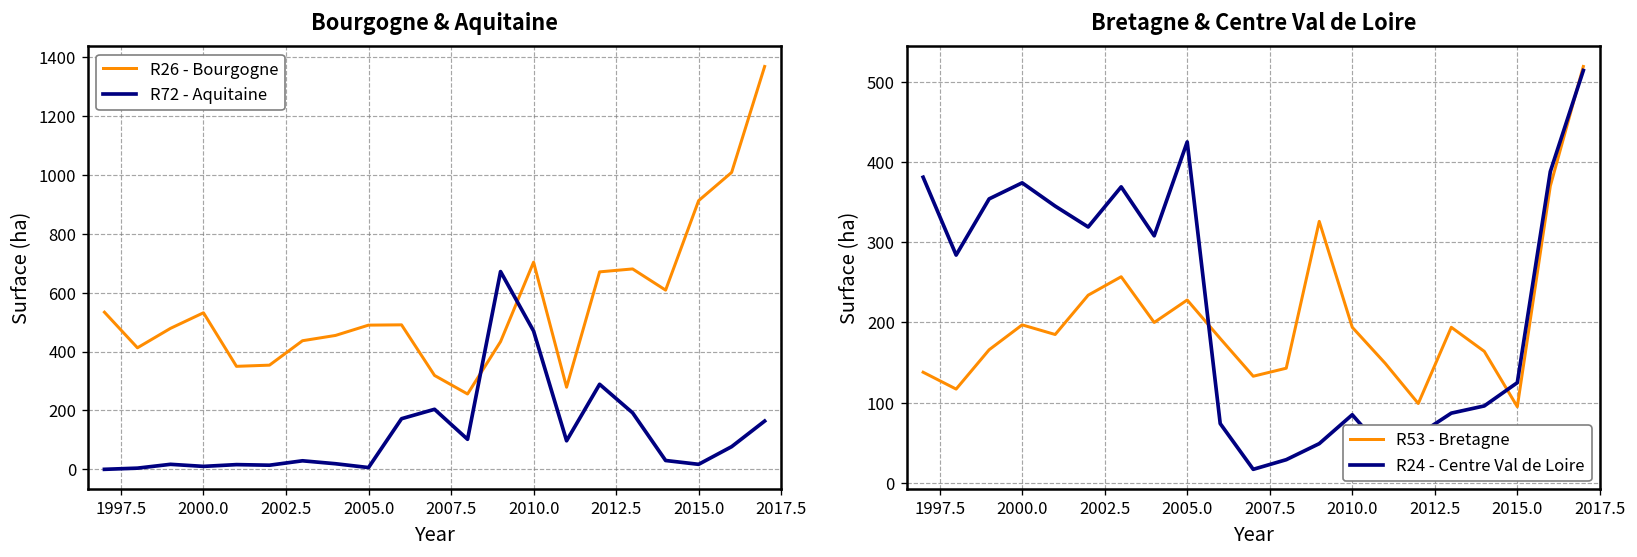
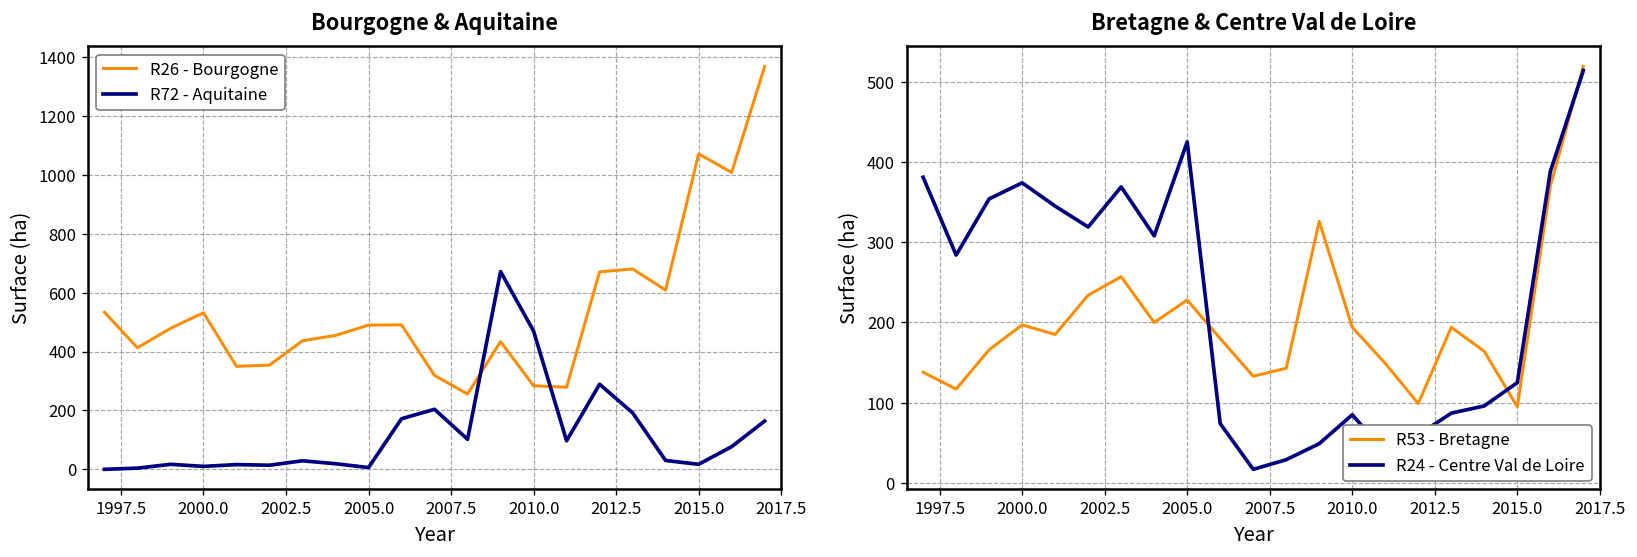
  {
    "Bourgogne & Aquitaine": {
      "R26 - Bourgogne": {
        "2000.0": 530,
        "2005.0": 490,
-       "2010.0": 700,
-       "2015.0": 910
+       "2010.0": 280,
+       "2015.0": 1070
      },
      "R72 - Aquitaine": {
        "2000.0": 10,
        "2005.0": 10,
        "2010.0": 470,
        "2015.0": 20
      }
    },
    "Bretagne & Centre Val de Loire": {
      "R53 - Bretagne": {
        "2000.0": 200,
        "2005.0": 230,
        "2010.0": 190,
        "2015.0": 100
      },
      "R24 - Centre Val de Loire": {
        "2000.0": 370,
        "2005.0": 430,
        "2010.0": 90,
        "2015.0": 130
      }
    }
  }
